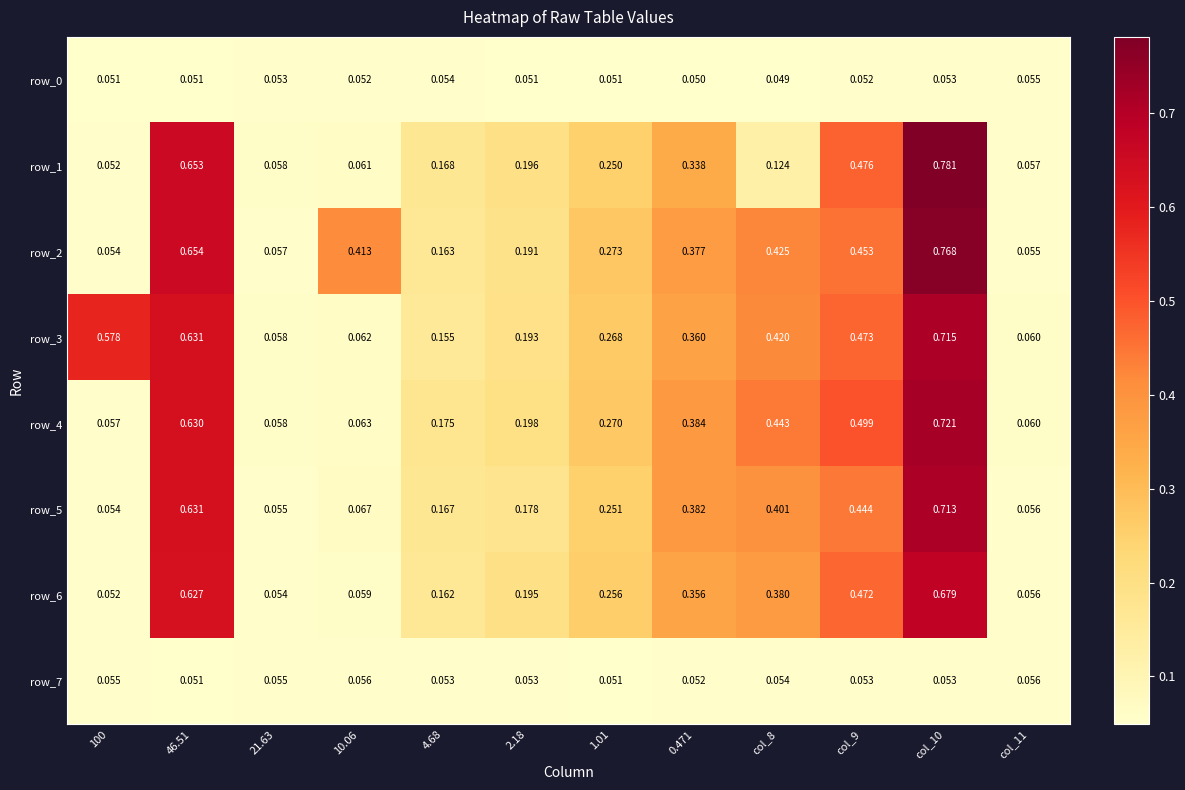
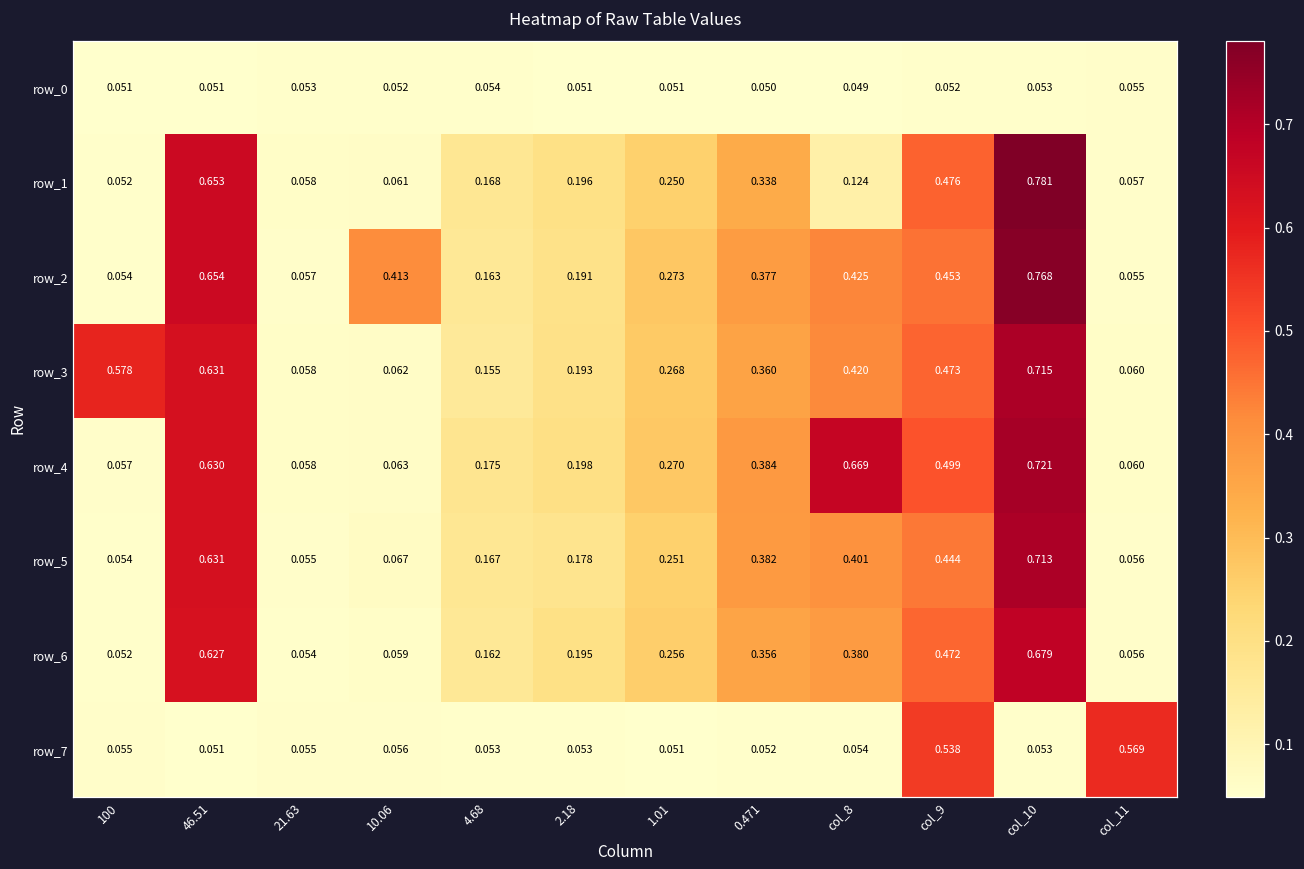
  {
    "row_0": {
      "100": 0.051,
      "46.51": 0.051,
      "21.63": 0.053,
      "10.06": 0.052,
      "4.68": 0.054,
      "2.18": 0.051,
      "1.01": 0.051,
      "0.471": 0.050,
      "col_8": 0.049,
      "col_9": 0.052,
      "col_10": 0.053,
      "col_11": 0.055
    },
    "row_1": {
      "100": 0.052,
      "46.51": 0.653,
      "21.63": 0.058,
      "10.06": 0.061,
      "4.68": 0.168,
      "2.18": 0.196,
      "1.01": 0.250,
      "0.471": 0.338,
      "col_8": 0.124,
      "col_9": 0.476,
      "col_10": 0.781,
      "col_11": 0.057
    },
    "row_2": {
      "100": 0.054,
      "46.51": 0.654,
      "21.63": 0.057,
      "10.06": 0.413,
      "4.68": 0.163,
      "2.18": 0.191,
      "1.01": 0.273,
      "0.471": 0.377,
      "col_8": 0.425,
      "col_9": 0.453,
      "col_10": 0.768,
      "col_11": 0.055
    },
    "row_3": {
      "100": 0.578,
      "46.51": 0.631,
      "21.63": 0.058,
      "10.06": 0.062,
      "4.68": 0.155,
      "2.18": 0.193,
      "1.01": 0.268,
      "0.471": 0.360,
      "col_8": 0.420,
      "col_9": 0.473,
      "col_10": 0.715,
      "col_11": 0.060
    },
    "row_4": {
      "100": 0.057,
      "46.51": 0.630,
      "21.63": 0.058,
      "10.06": 0.063,
      "4.68": 0.175,
      "2.18": 0.198,
      "1.01": 0.270,
      "0.471": 0.384,
-     "col_8": 0.443,
+     "col_8": 0.669,
      "col_9": 0.499,
      "col_10": 0.721,
      "col_11": 0.060
    },
    "row_5": {
      "100": 0.054,
      "46.51": 0.631,
      "21.63": 0.055,
      "10.06": 0.067,
      "4.68": 0.167,
      "2.18": 0.178,
      "1.01": 0.251,
      "0.471": 0.382,
      "col_8": 0.401,
      "col_9": 0.444,
      "col_10": 0.713,
      "col_11": 0.056
    },
    "row_6": {
      "100": 0.052,
      "46.51": 0.627,
      "21.63": 0.054,
      "10.06": 0.059,
      "4.68": 0.162,
      "2.18": 0.195,
      "1.01": 0.256,
      "0.471": 0.356,
      "col_8": 0.380,
      "col_9": 0.472,
      "col_10": 0.679,
      "col_11": 0.056
    },
    "row_7": {
      "100": 0.055,
      "46.51": 0.051,
      "21.63": 0.055,
      "10.06": 0.056,
      "4.68": 0.053,
      "2.18": 0.053,
      "1.01": 0.051,
      "0.471": 0.052,
      "col_8": 0.054,
-     "col_9": 0.053,
+     "col_9": 0.538,
      "col_10": 0.053,
-     "col_11": 0.056
+     "col_11": 0.569
    }
  }
